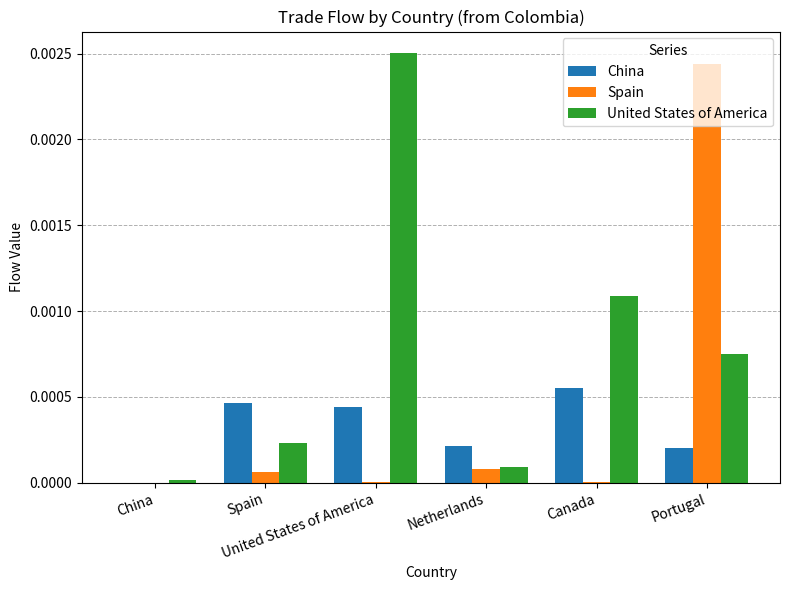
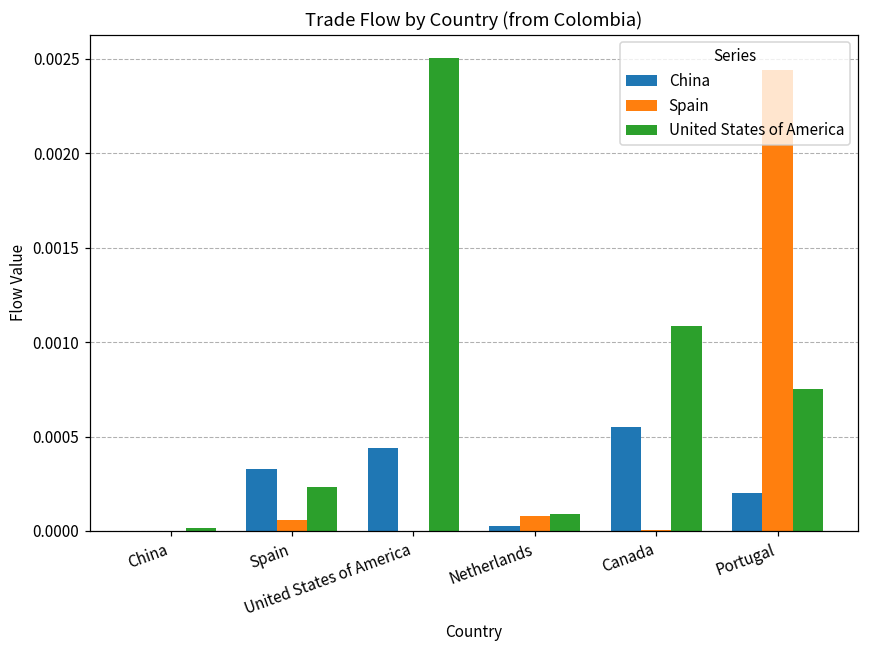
  {
    "China": {
-     "Spain": 0.00046,
+     "Spain": 0.00033,
      "United States of America": 0.00044,
-     "Netherlands": 0.00021,
+     "Netherlands": 0.00003,
      "Canada": 0.00055,
      "Portugal": 0.00020
    },
    "Spain": {
      "Spain": 0.00006,
      "Netherlands": 0.00008
    },
    "United States of America": {
      "Spain": 0.00023,
      "United States of America": 0.00250,
      "Netherlands": 0.00009,
      "Canada": 0.00109,
      "Portugal": 0.00075
    }
  }
